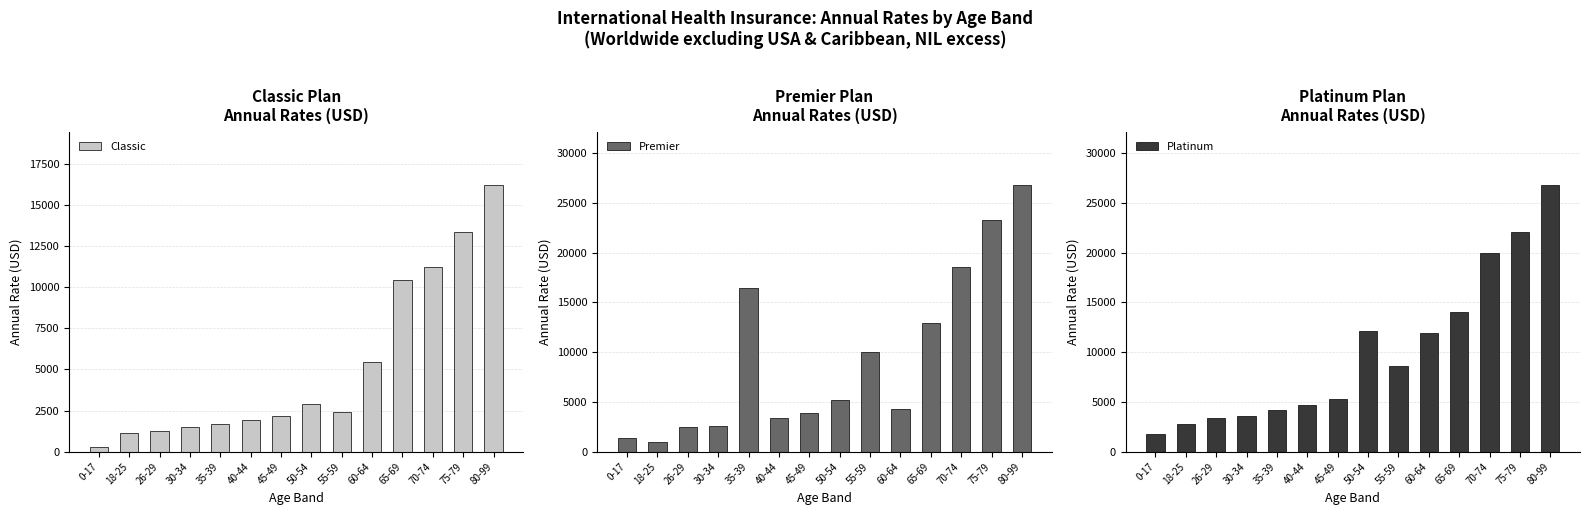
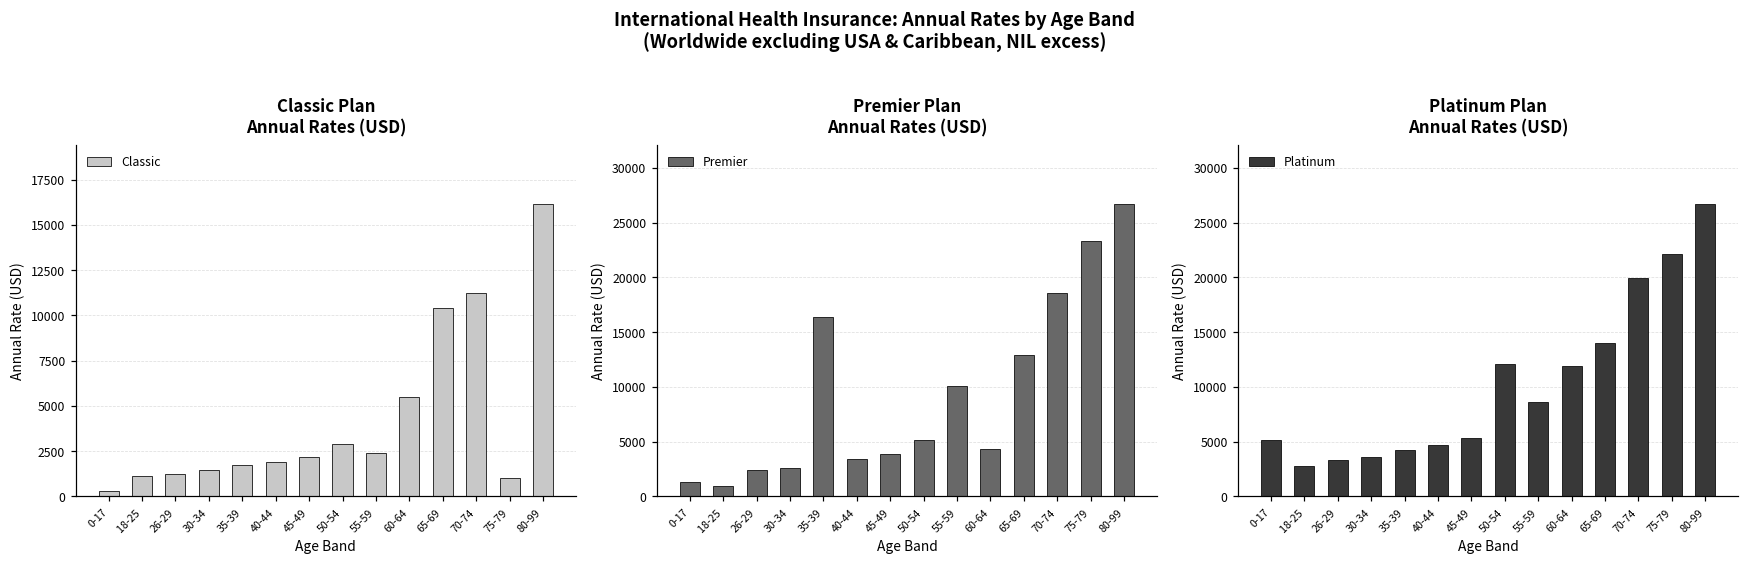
  {
    "Classic Plan Annual Rates (USD)": {
      "0-17": 300,
      "18-25": 1100,
      "26-29": 1200,
      "30-34": 1500,
      "35-39": 1700,
      "40-44": 1900,
      "45-49": 2200,
      "50-54": 2900,
      "55-59": 2400,
      "60-64": 5500,
      "65-69": 10400,
      "70-74": 11200,
-     "75-79": 13400,
+     "75-79": 1000,
      "80-99": 16200
    },
    "Premier Plan Annual Rates (USD)": {
      "0-17": 1000,
      "18-25": 1000,
      "26-29": 2000,
      "30-34": 3000,
      "35-39": 16000,
      "40-44": 3000,
      "45-49": 4000,
      "50-54": 5000,
      "55-59": 10000,
      "60-64": 4000,
      "65-69": 13000,
      "70-74": 19000,
      "75-79": 23000,
      "80-99": 27000
    },
    "Platinum Plan Annual Rates (USD)": {
-     "0-17": 2000,
+     "0-17": 5000,
      "18-25": 3000,
      "26-29": 3000,
      "30-34": 4000,
      "35-39": 4000,
      "40-44": 5000,
      "45-49": 5000,
      "50-54": 12000,
      "55-59": 9000,
      "60-64": 12000,
      "65-69": 14000,
      "70-74": 20000,
      "75-79": 22000,
      "80-99": 27000
    }
  }
